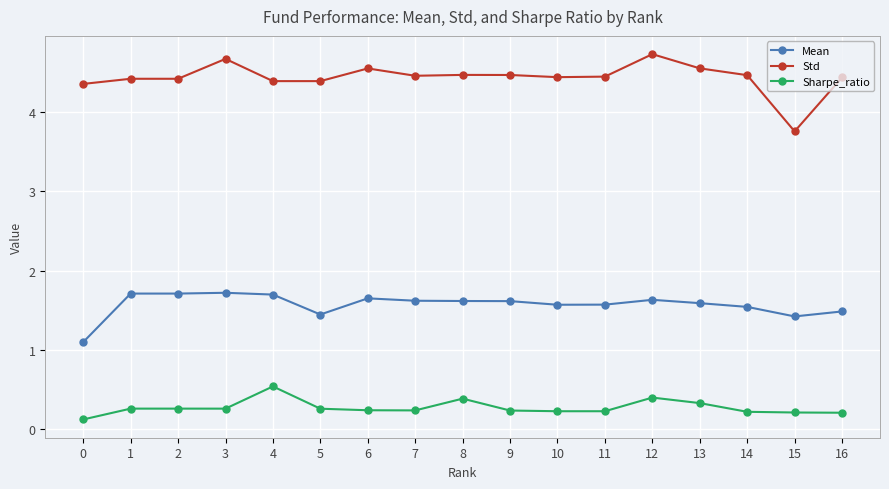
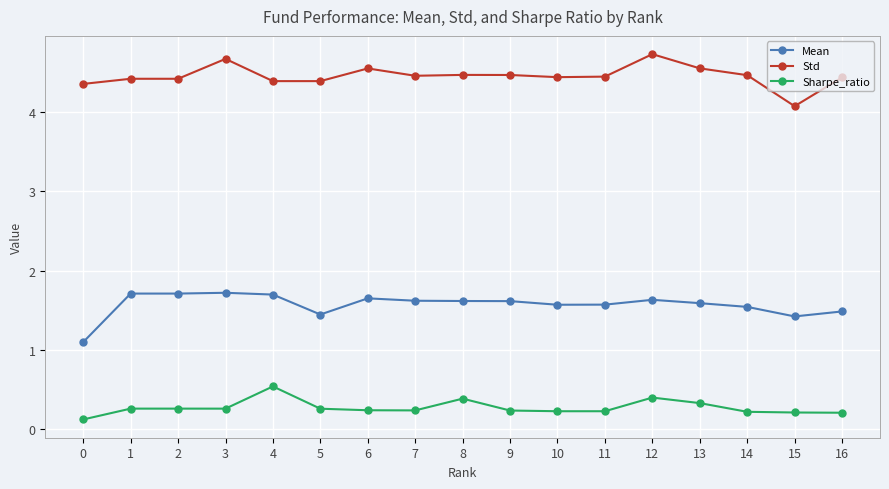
  {
    "Mean": {
      "0": 1.1,
      "1": 1.7,
      "2": 1.7,
      "3": 1.7,
      "4": 1.7,
      "5": 1.4,
      "6": 1.6,
      "7": 1.6,
      "8": 1.6,
      "9": 1.6,
      "10": 1.6,
      "11": 1.6,
      "12": 1.6,
      "13": 1.6,
      "14": 1.5,
      "15": 1.4,
      "16": 1.5
    },
    "Std": {
      "0": 4.4,
      "1": 4.4,
      "2": 4.4,
      "3": 4.7,
      "4": 4.4,
      "5": 4.4,
      "6": 4.6,
      "7": 4.5,
      "8": 4.5,
      "9": 4.5,
      "10": 4.4,
      "11": 4.4,
      "12": 4.7,
      "13": 4.6,
      "14": 4.5,
-     "15": 3.8
+     "15": 4.1
    },
    "Sharpe_ratio": {
      "0": 0.1,
      "1": 0.3,
      "2": 0.3,
      "3": 0.3,
      "4": 0.5,
      "5": 0.3,
      "6": 0.2,
      "7": 0.2,
      "8": 0.4,
      "9": 0.2,
      "10": 0.2,
      "11": 0.2,
      "12": 0.4,
      "13": 0.3,
      "14": 0.2,
      "15": 0.2,
      "16": 0.2
    }
  }
